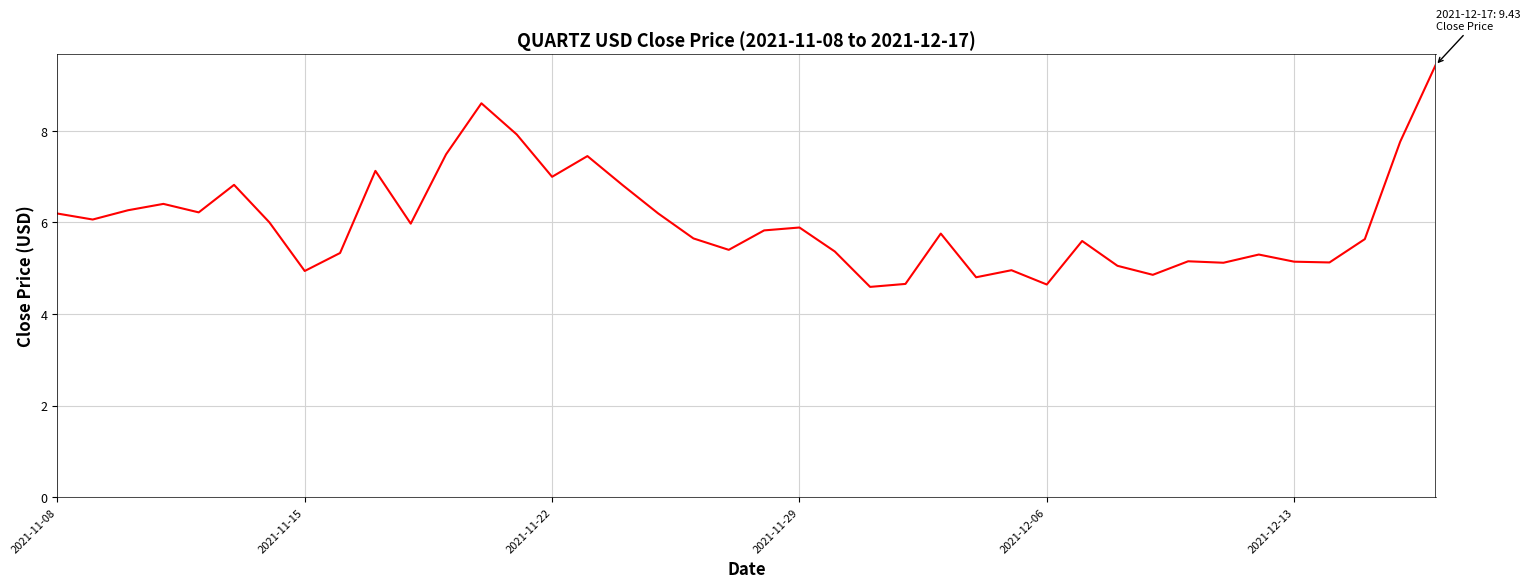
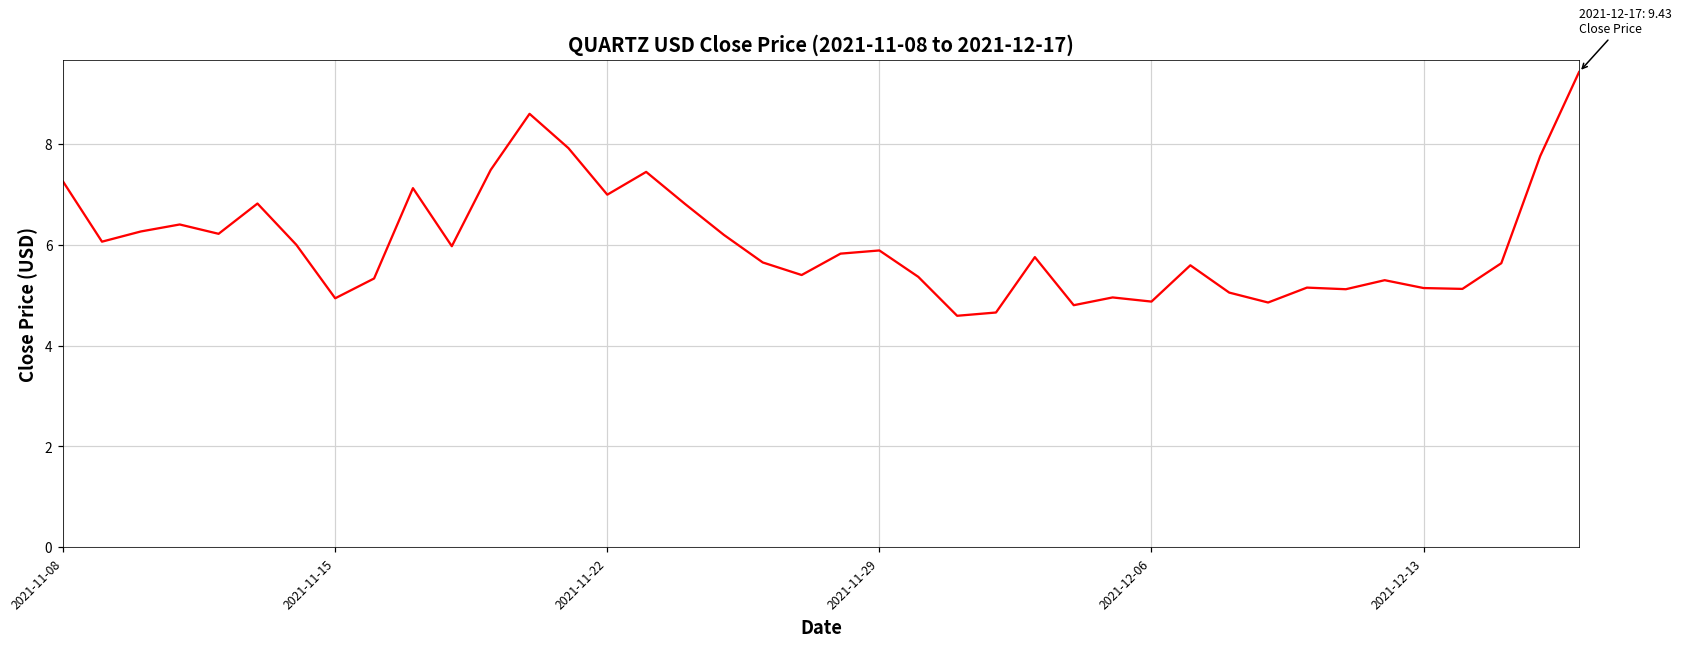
  {
-   "2021-11-08": 6.2,
+   "2021-11-08": 7.3,
    "2021-11-15": 4.9,
    "2021-11-22": 7.0,
    "2021-11-29": 5.9,
-   "2021-12-06": 4.6,
+   "2021-12-06": 4.9,
    "2021-12-13": 5.1
  }
